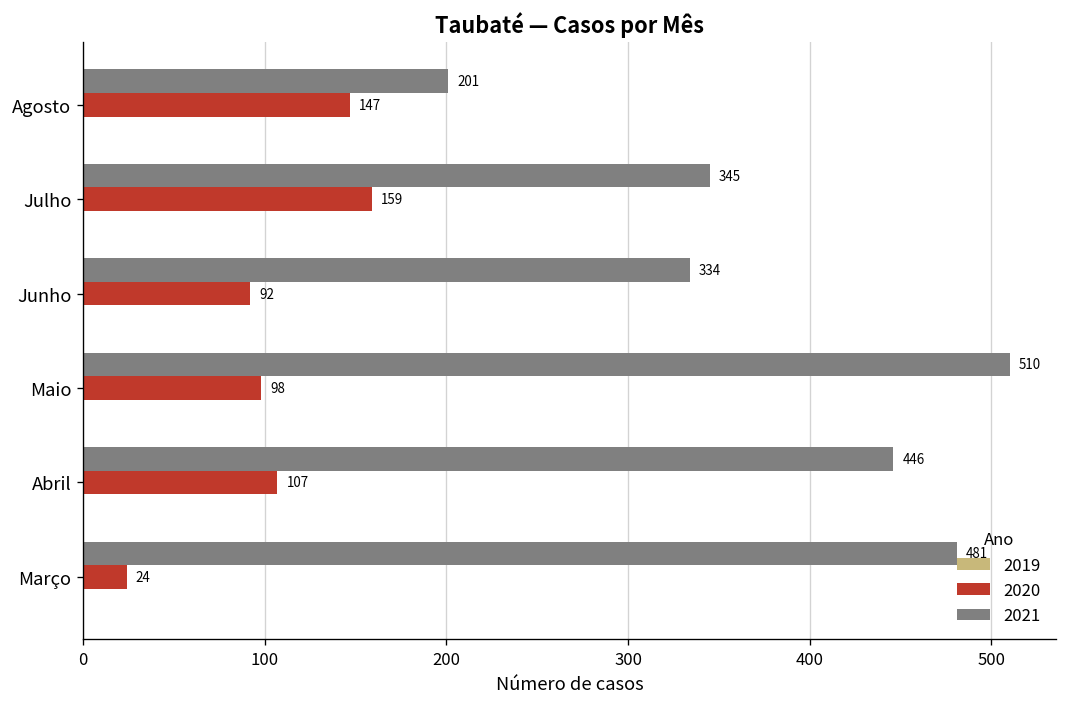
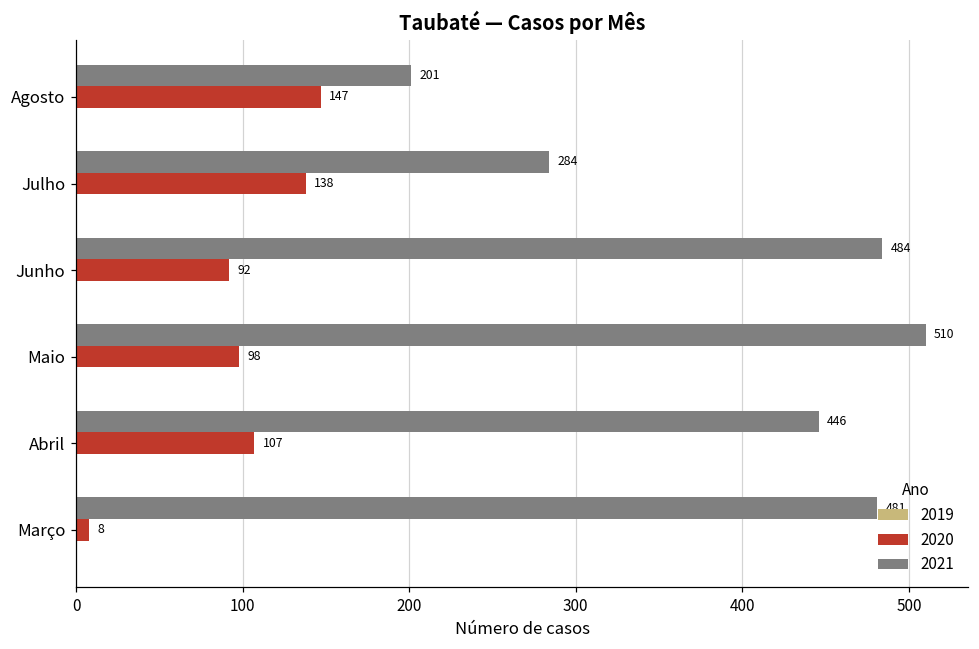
  {
    "2019": {
      "Agosto": 0,
      "Julho": 0,
      "Junho": 0,
      "Maio": 0,
      "Abril": 0,
      "Março": 0
    },
    "2020": {
      "Agosto": 147,
-     "Julho": 159,
+     "Julho": 138,
      "Junho": 92,
      "Maio": 98,
      "Abril": 107,
-     "Março": 24
+     "Março": 8
    },
    "2021": {
      "Agosto": 201,
-     "Julho": 345,
-     "Junho": 334,
+     "Julho": 284,
+     "Junho": 484,
      "Maio": 510,
      "Abril": 446,
      "Março": 481
    }
  }
